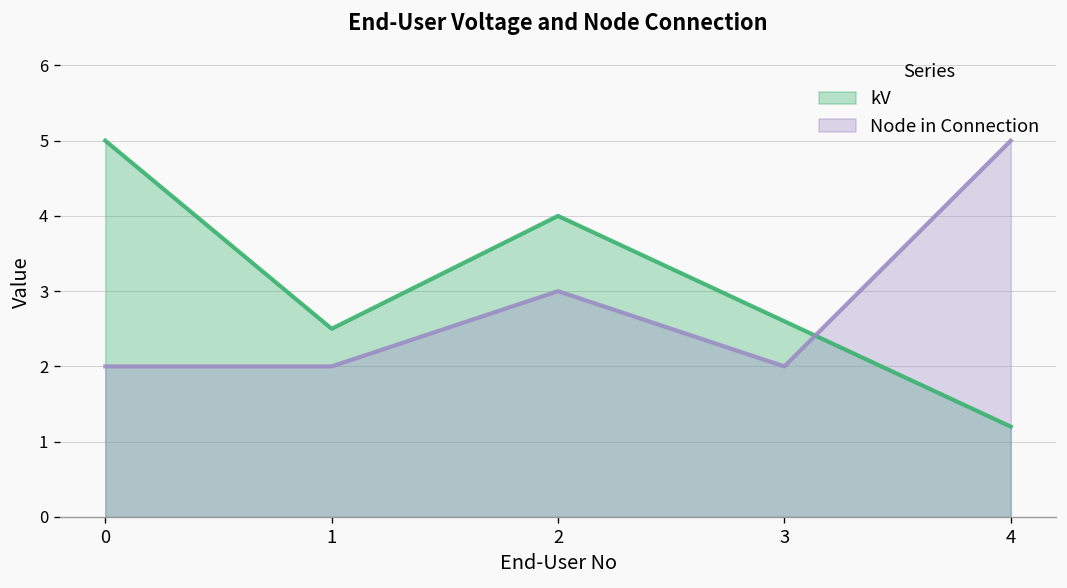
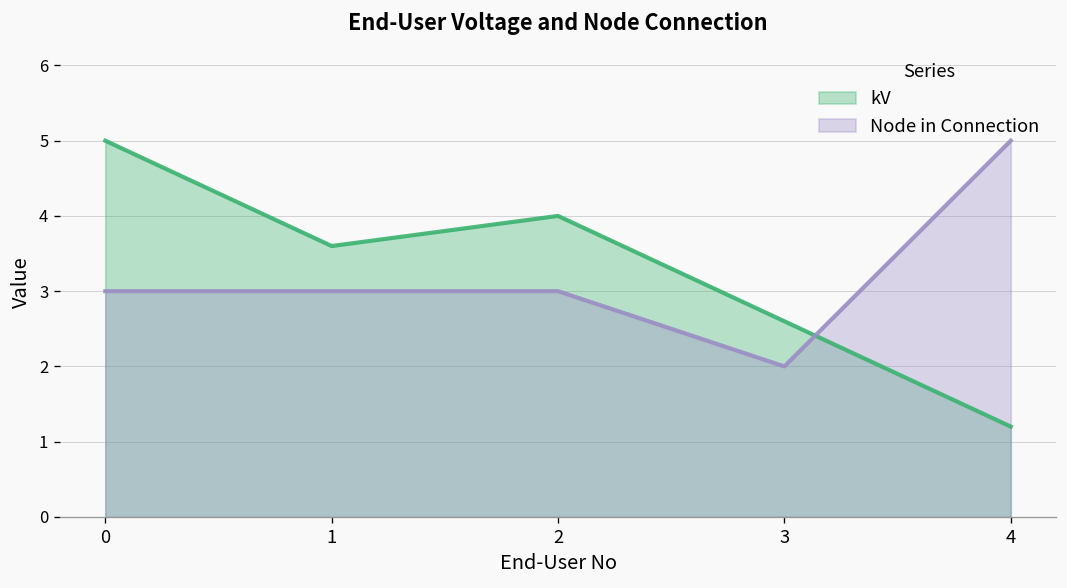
  {
    "kV": {
      "0": 5.0,
-     "1": 2.5,
+     "1": 3.6,
      "2": 4.0,
      "3": 2.6,
      "4": 1.2
    },
    "Node in Connection": {
-     "0": 2,
-     "1": 2,
+     "0": 3,
+     "1": 3,
      "2": 3,
      "3": 2,
      "4": 5
    }
  }
